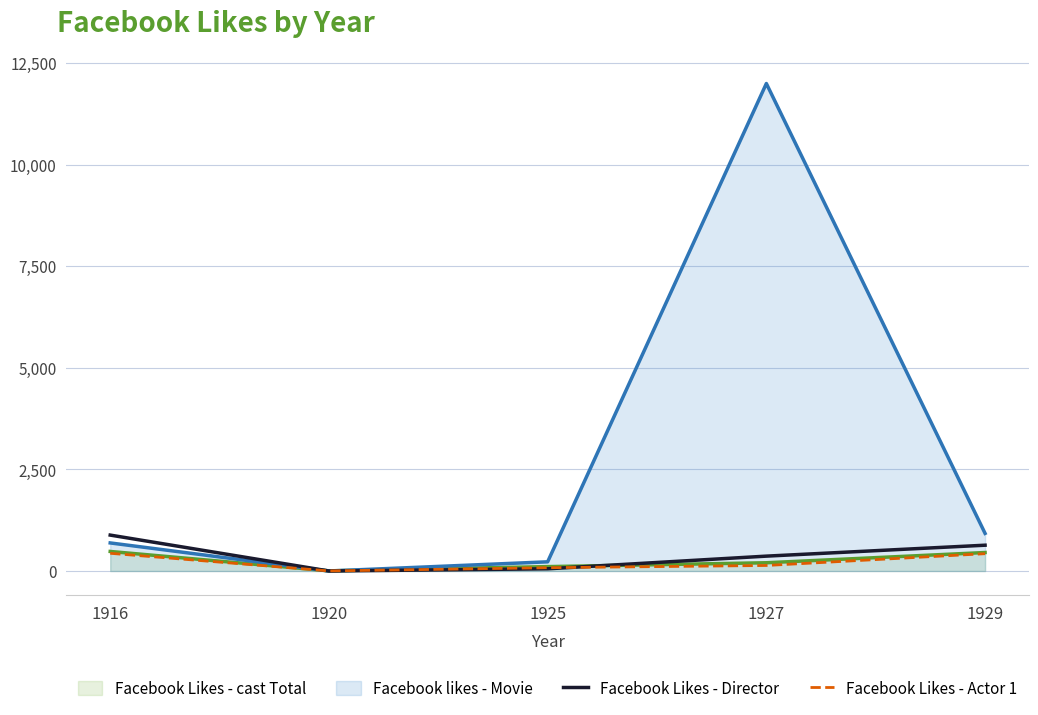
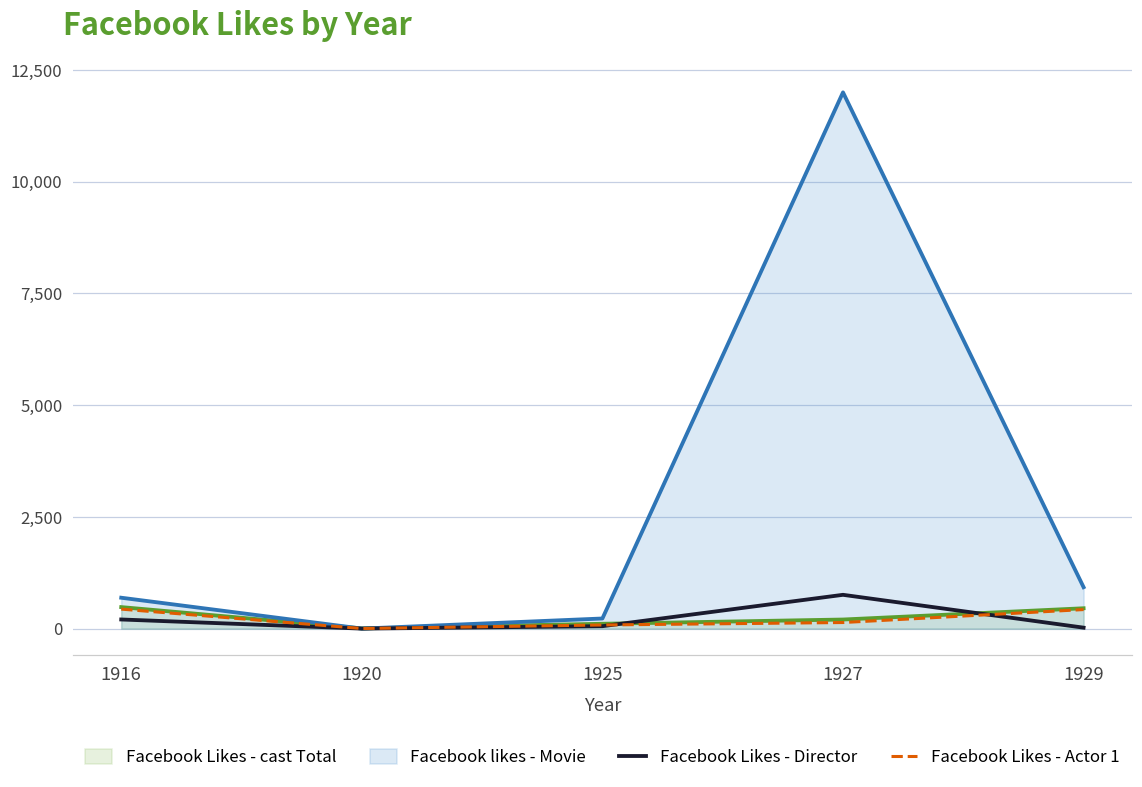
  {
    "Facebook Likes - Director": {
-     "1916": 900,
-     "1927": 400,
-     "1929": 600
+     "1916": 200,
+     "1927": 800,
+     "1929": 0
    },
    "Facebook Likes - Actor 1": {
      "1927": 100
    }
  }
